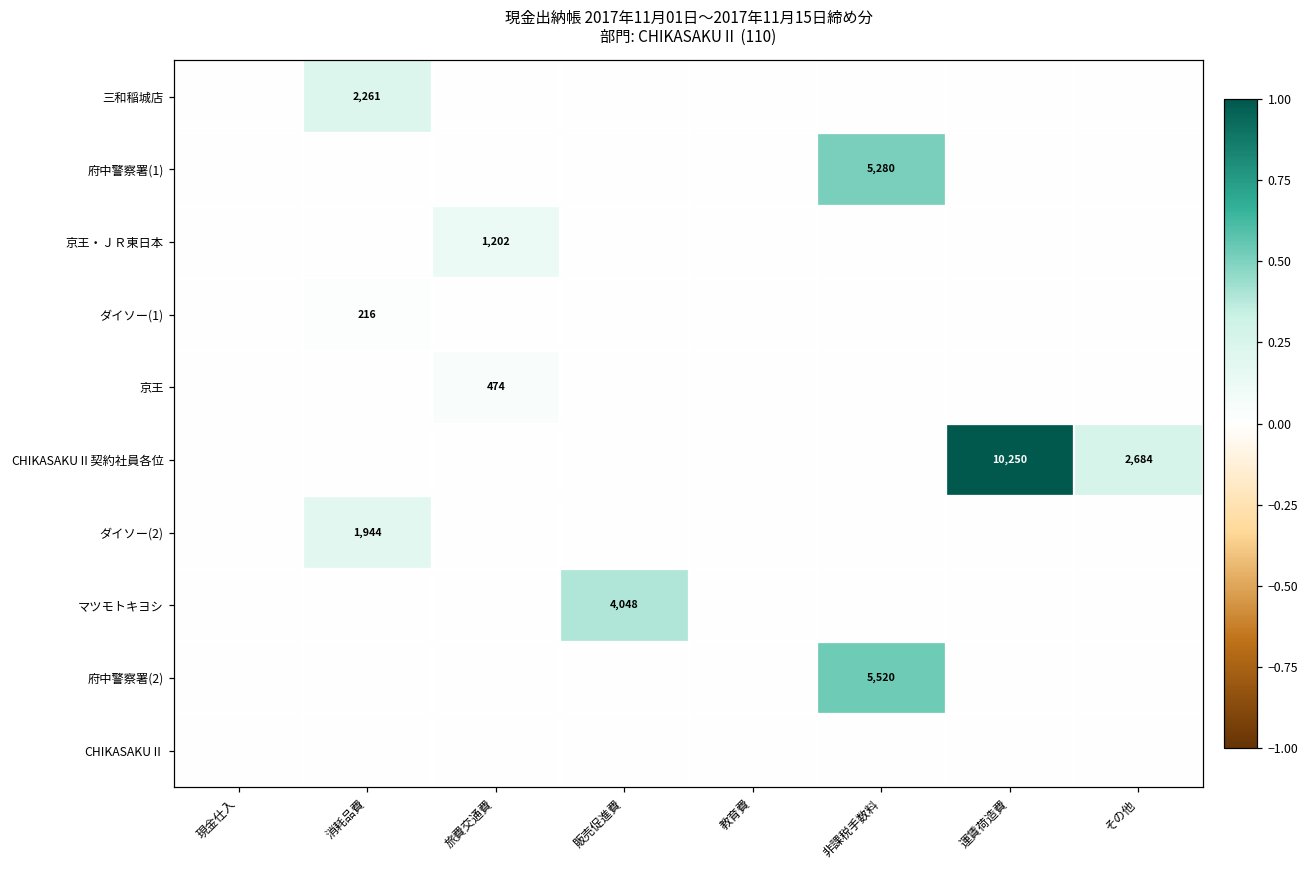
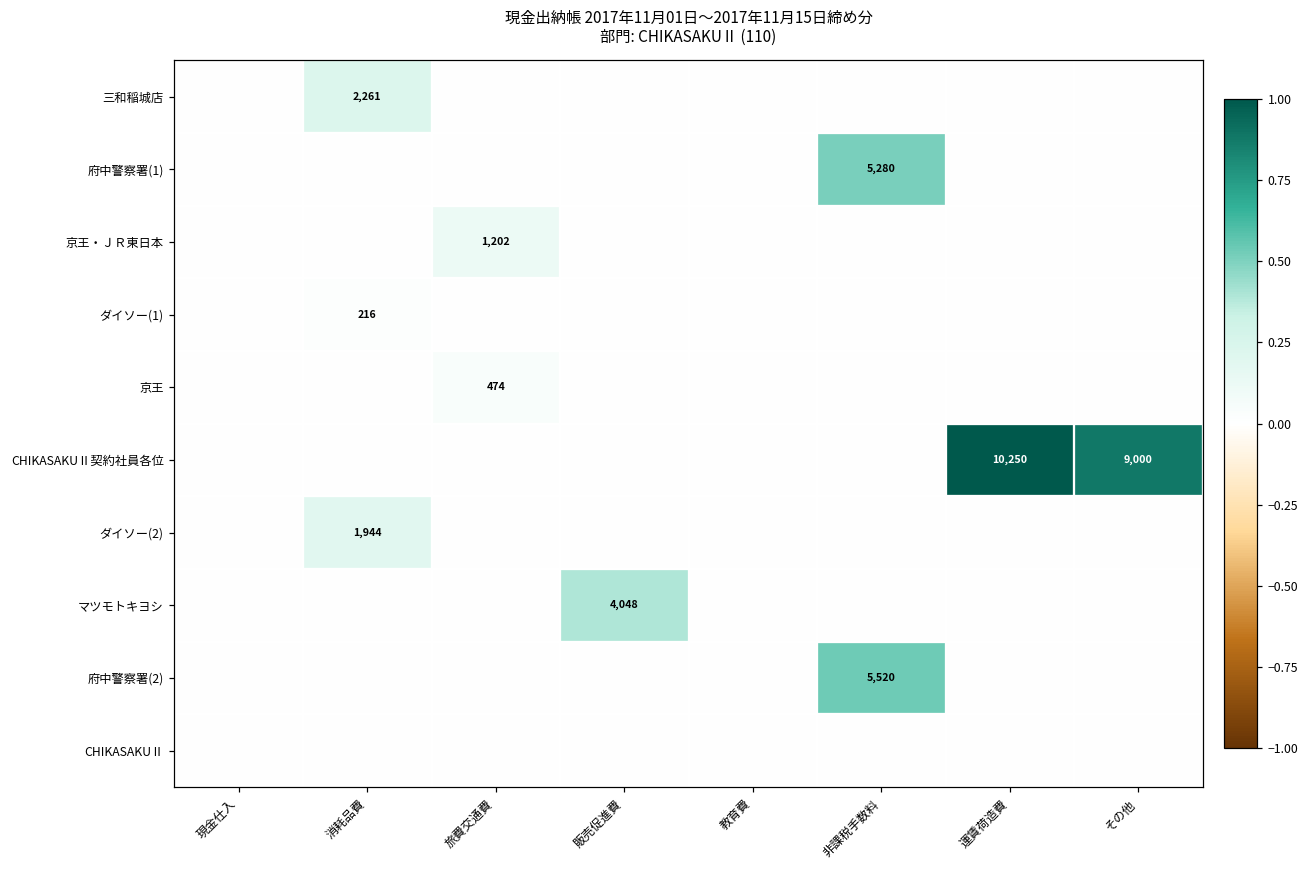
  {
    "三和稲城店": {
      "消耗品費": "2,261"
    },
    "府中警察署(1)": {
      "非課税手数料": "5,280"
    },
    "京王・ＪＲ東日本": {
      "旅費交通費": "1,202"
    },
    "ダイソー(1)": {
      "消耗品費": "216"
    },
    "京王": {
      "旅費交通費": "474"
    },
    "CHIKASAKUⅡ契約社員各位": {
      "運賃荷造費": "10,250",
-     "その他": "2,684"
+     "その他": "9,000"
    },
    "ダイソー(2)": {
      "消耗品費": "1,944"
    },
    "マツモトキヨシ": {
      "販売促進費": "4,048"
    },
    "府中警察署(2)": {
      "非課税手数料": "5,520"
    }
  }
